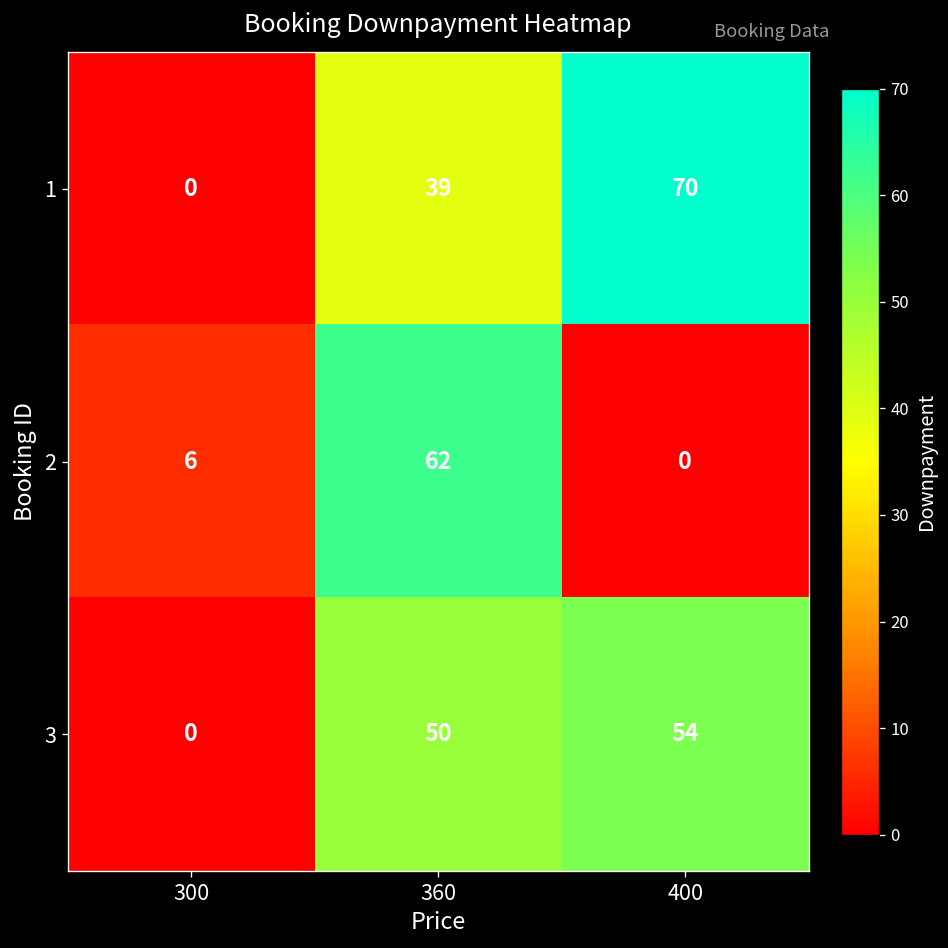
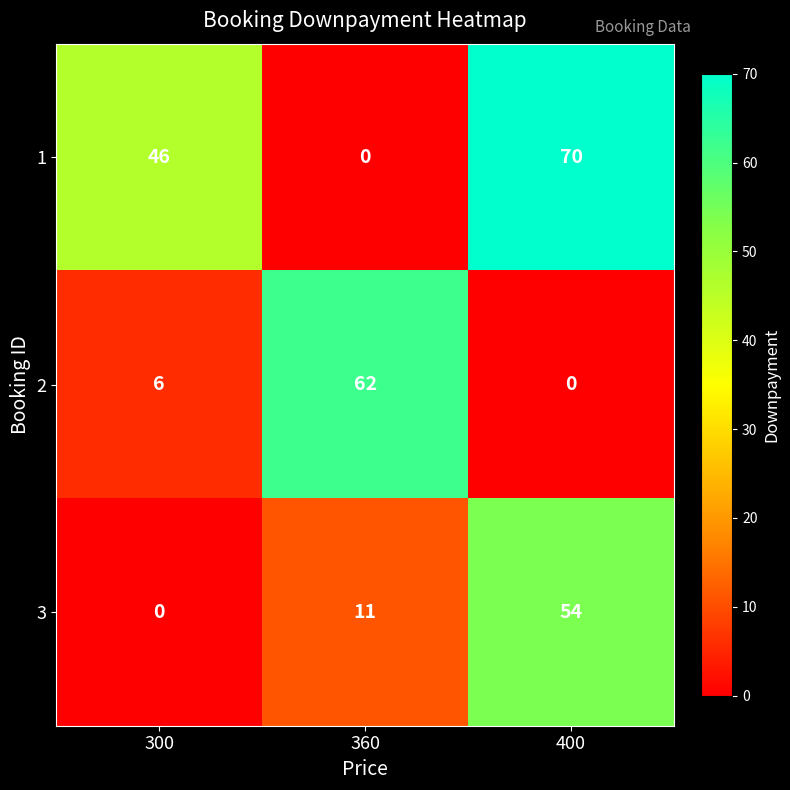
  {
    "1": {
-     "300": 0,
-     "360": 39,
+     "300": 46,
+     "360": 0,
      "400": 70
    },
    "2": {
      "300": 6,
      "360": 62,
      "400": 0
    },
    "3": {
      "300": 0,
-     "360": 50,
+     "360": 11,
      "400": 54
    }
  }
